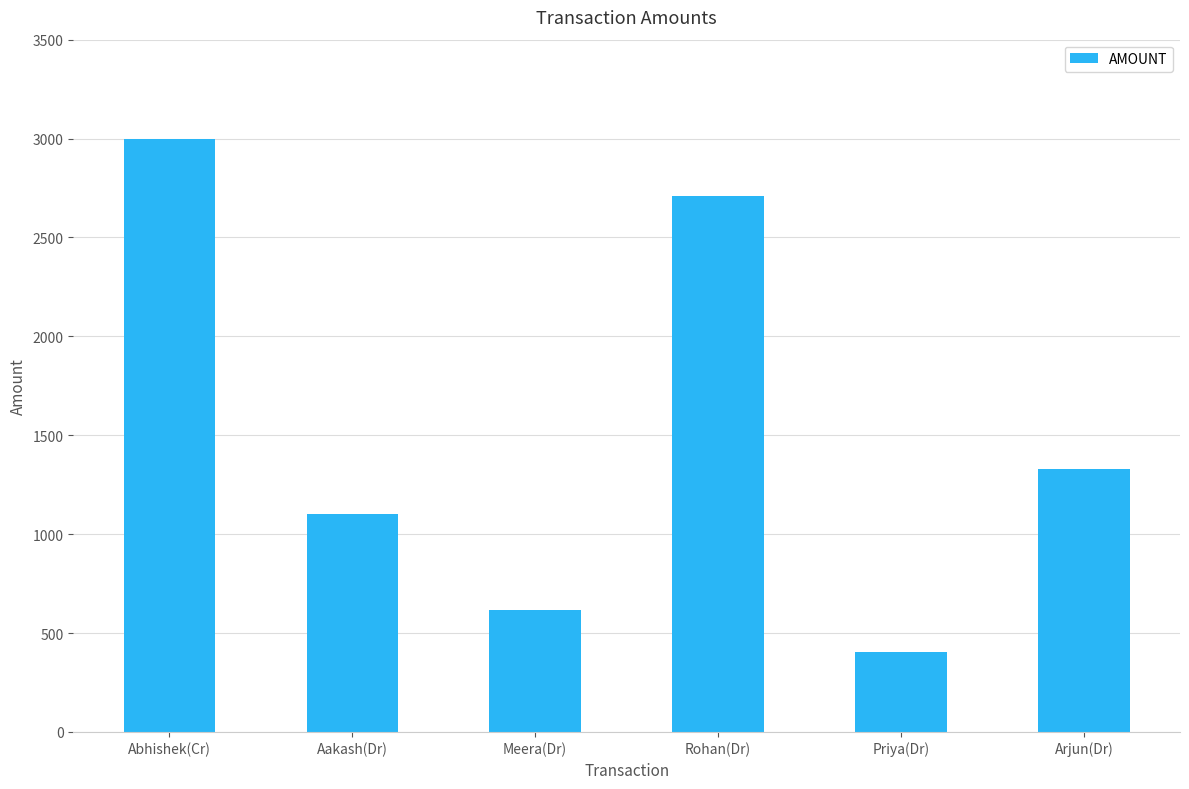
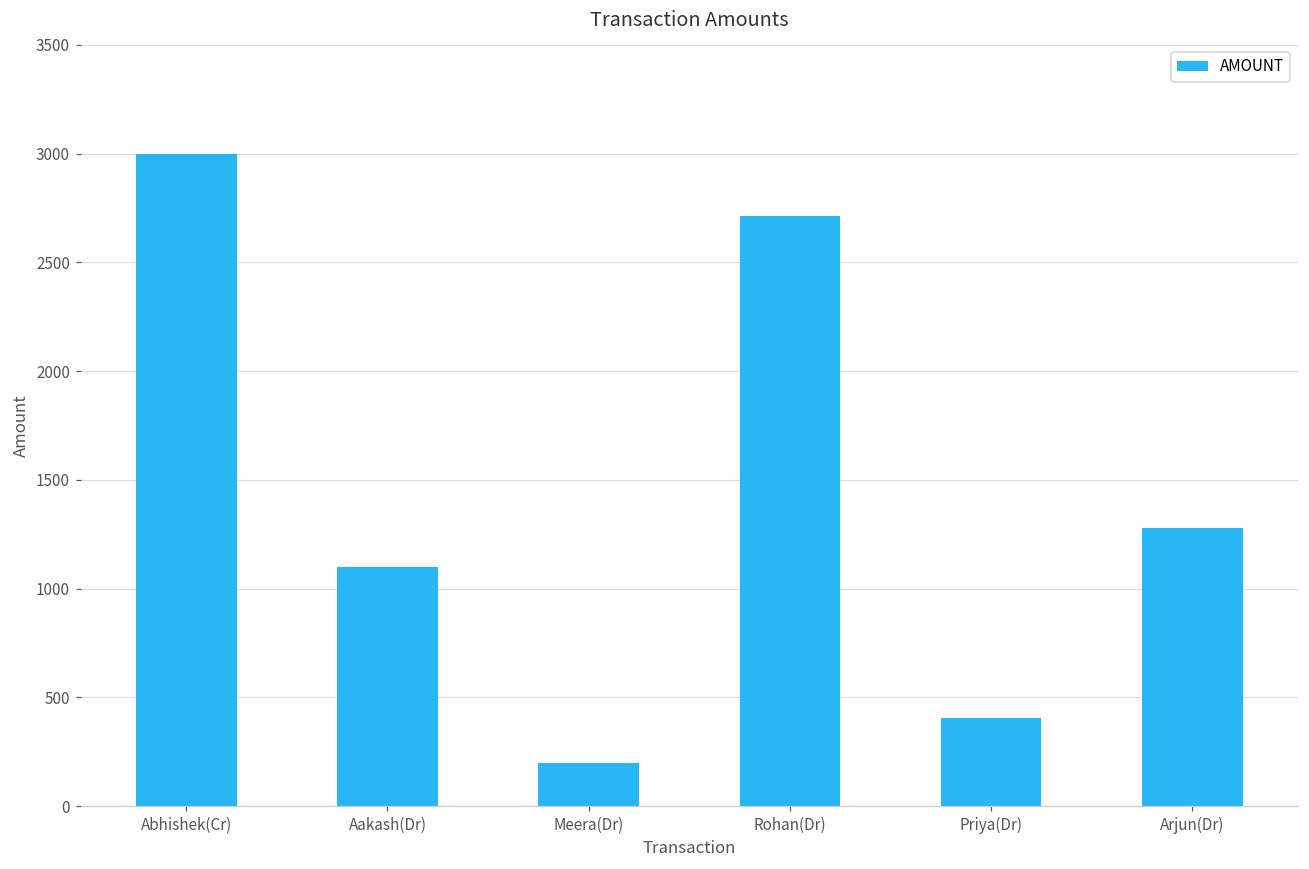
  {
    "Abhishek(Cr)": 3000,
    "Aakash(Dr)": 1100,
-   "Meera(Dr)": 620,
+   "Meera(Dr)": 200,
    "Rohan(Dr)": 2710,
    "Priya(Dr)": 400,
-   "Arjun(Dr)": 1330
+   "Arjun(Dr)": 1280
  }
